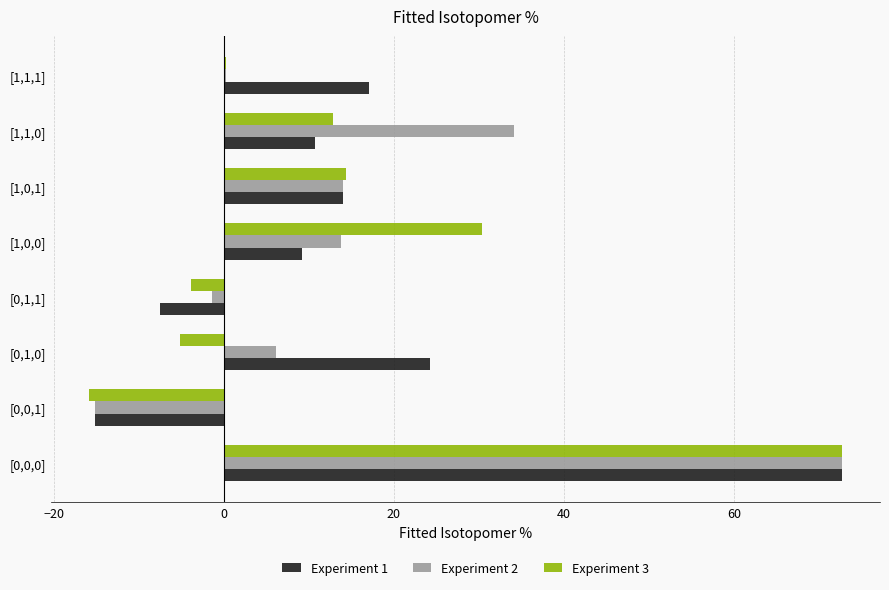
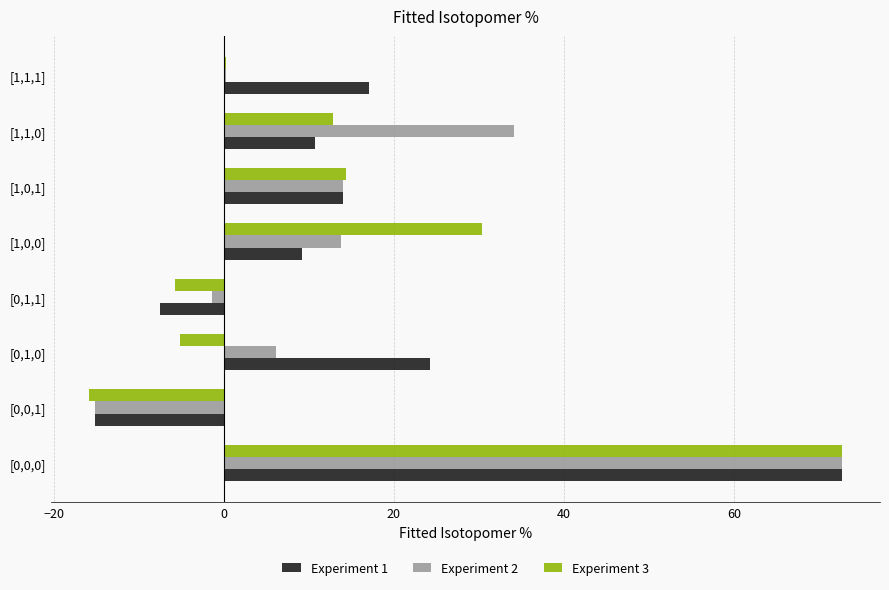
  {
    "Experiment 1": {
      "[1,1,1]": 17,
      "[1,1,0]": 11,
      "[1,0,1]": 14,
      "[1,0,0]": 9,
      "[0,1,1]": -8,
      "[0,1,0]": 24,
      "[0,0,1]": -15,
      "[0,0,0]": 73
    },
    "Experiment 2": {
      "[1,1,0]": 34,
      "[1,0,1]": 14,
      "[1,0,0]": 14,
      "[0,1,1]": -1,
      "[0,1,0]": 6,
      "[0,0,1]": -15,
      "[0,0,0]": 73
    },
    "Experiment 3": {
      "[1,1,0]": 13,
      "[1,0,1]": 14,
      "[1,0,0]": 30,
-     "[0,1,1]": -4,
+     "[0,1,1]": -6,
      "[0,1,0]": -5,
      "[0,0,1]": -16,
      "[0,0,0]": 73
    }
  }
